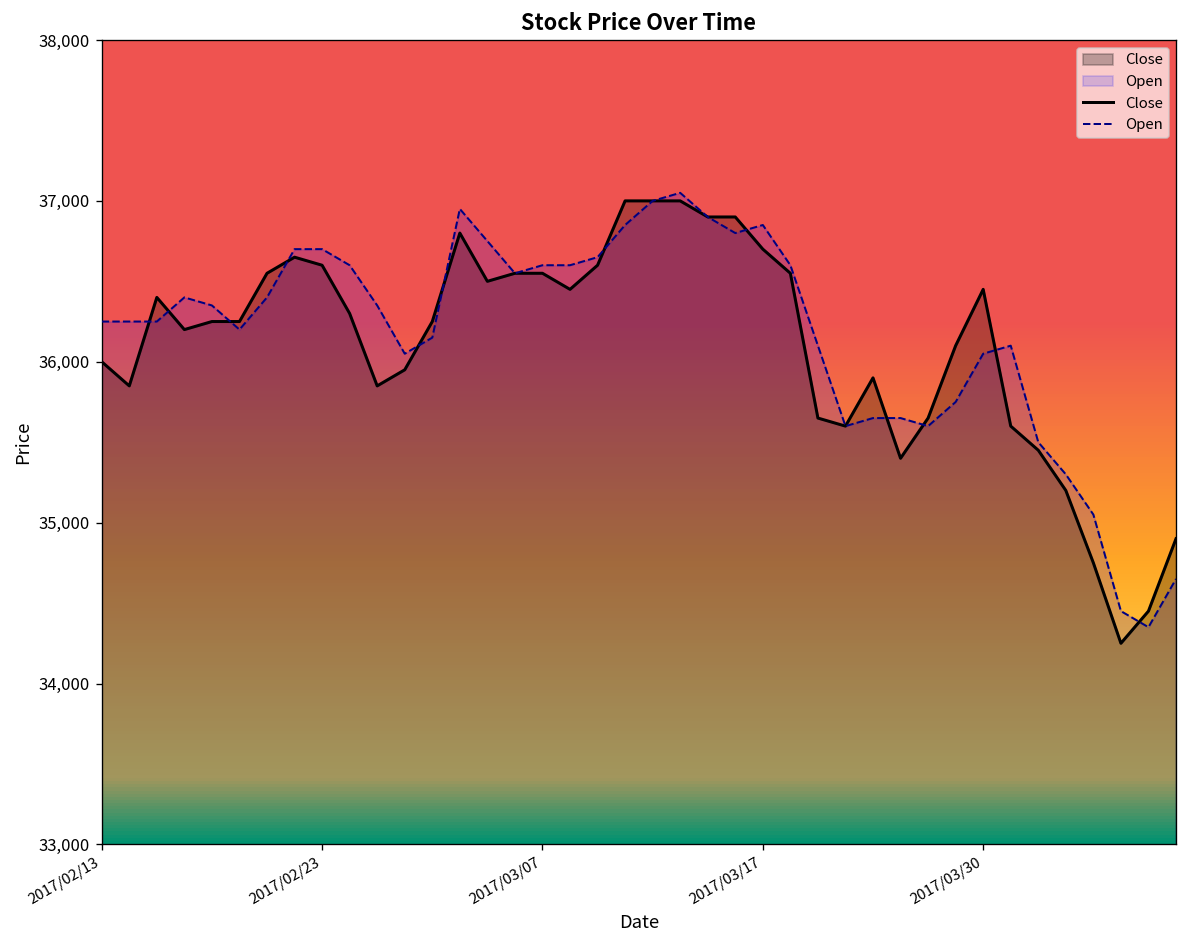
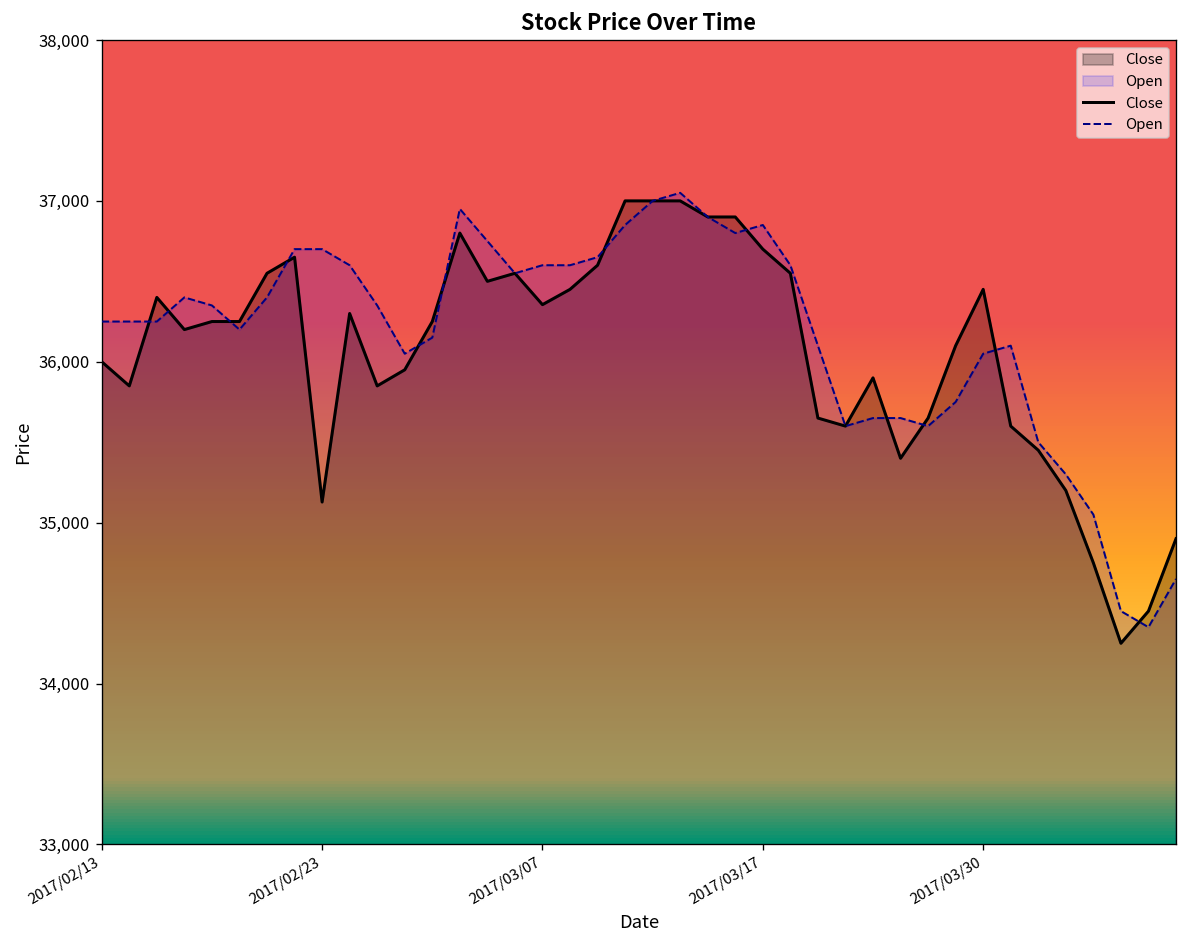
  {
    "Close": {
      "2017/02/13": "36,000",
-     "2017/02/23": "36,600",
-     "2017/03/07": "36,550",
+     "2017/02/23": "35,130",
+     "2017/03/07": "36,360",
      "2017/03/17": "36,700",
      "2017/03/30": "36,450"
    }
  }
